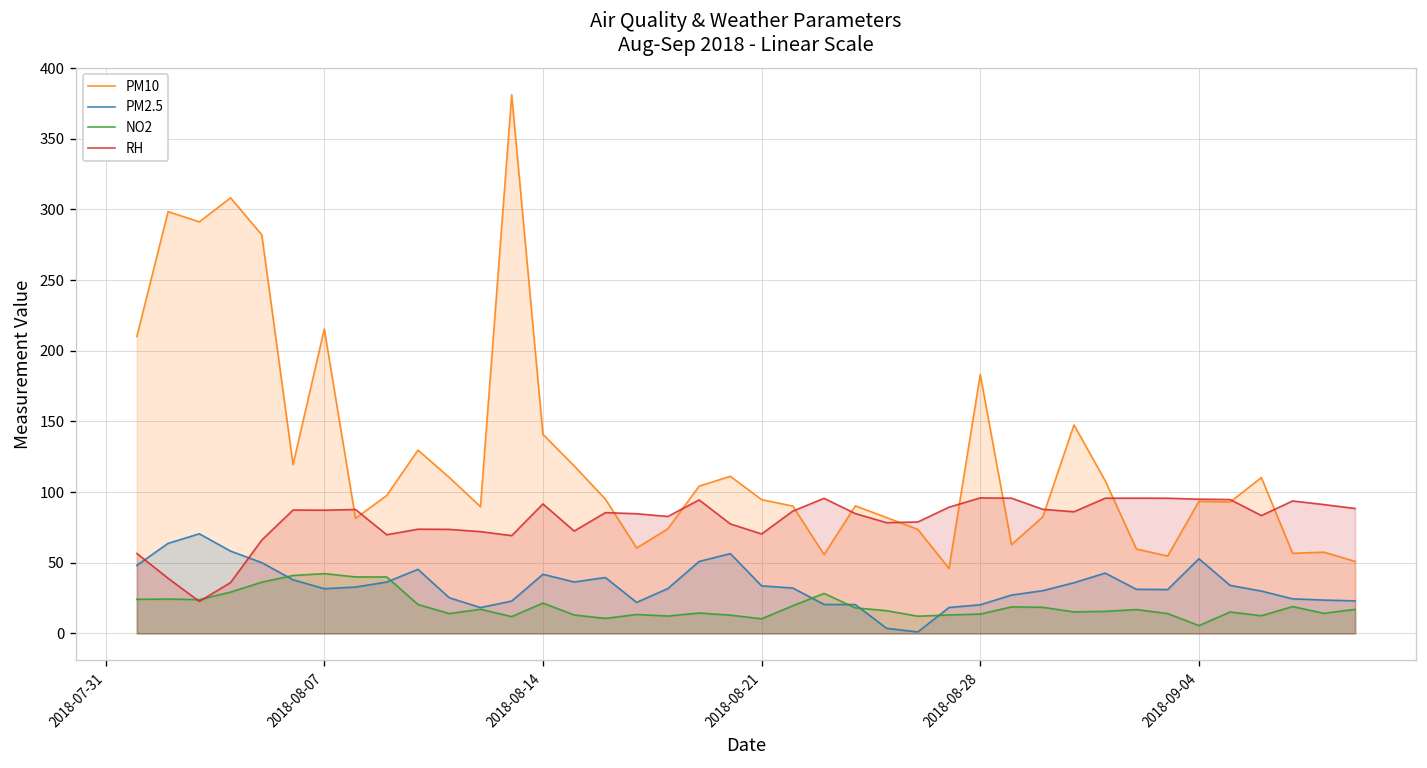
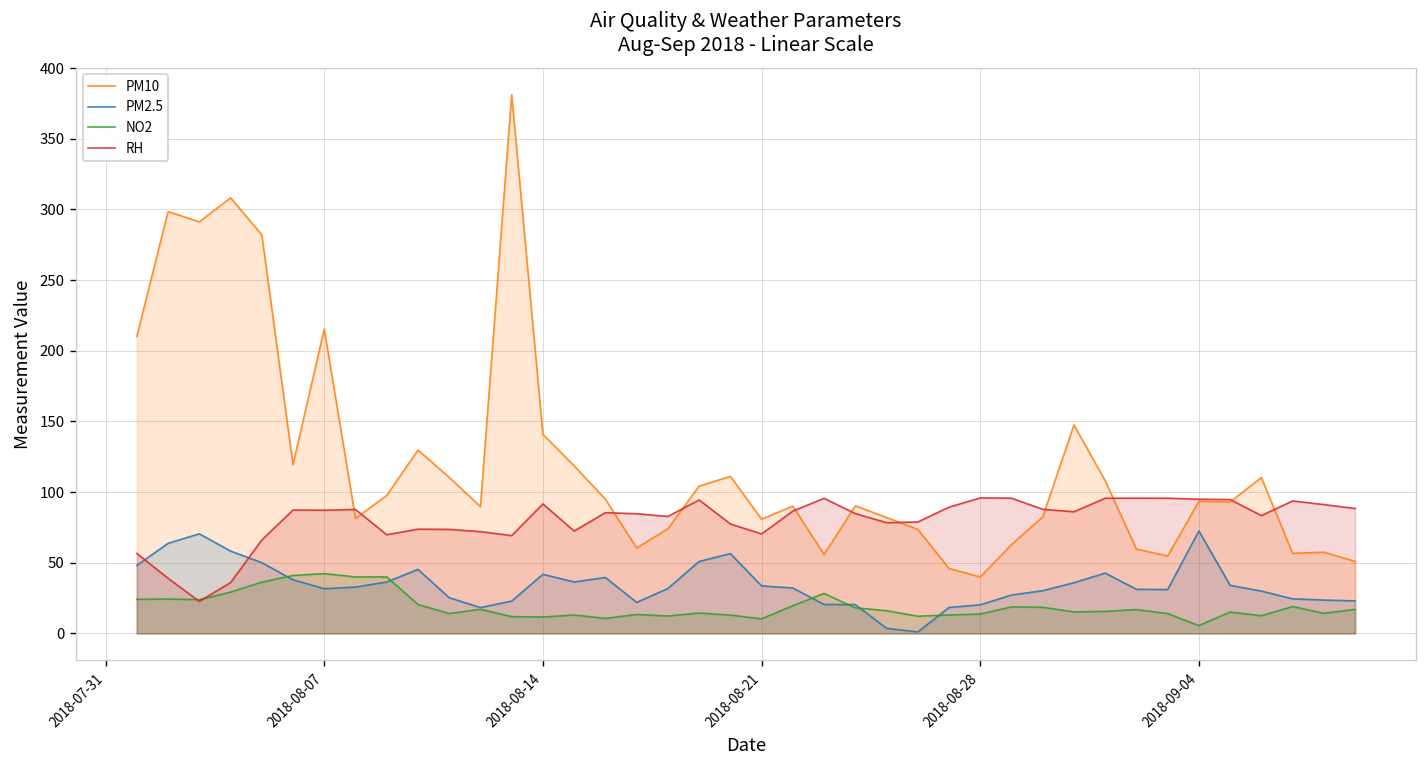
  {
    "PM10": {
      "2018-08-07": 215,
      "2018-08-14": 141,
-     "2018-08-21": 95,
-     "2018-08-28": 183
+     "2018-08-21": 81,
+     "2018-08-28": 40
    },
    "PM2.5": {
      "2018-08-07": 32,
      "2018-08-14": 42,
      "2018-08-21": 34,
      "2018-08-28": 20,
-     "2018-09-04": 53
+     "2018-09-04": 73
    },
    "NO2": {
      "2018-08-07": 42,
-     "2018-08-14": 21,
+     "2018-08-14": 12,
      "2018-08-21": 10,
      "2018-08-28": 14,
      "2018-09-04": 6
    },
    "RH": {
      "2018-08-07": 87,
      "2018-08-14": 92,
      "2018-08-21": 70,
      "2018-08-28": 96
    }
  }
